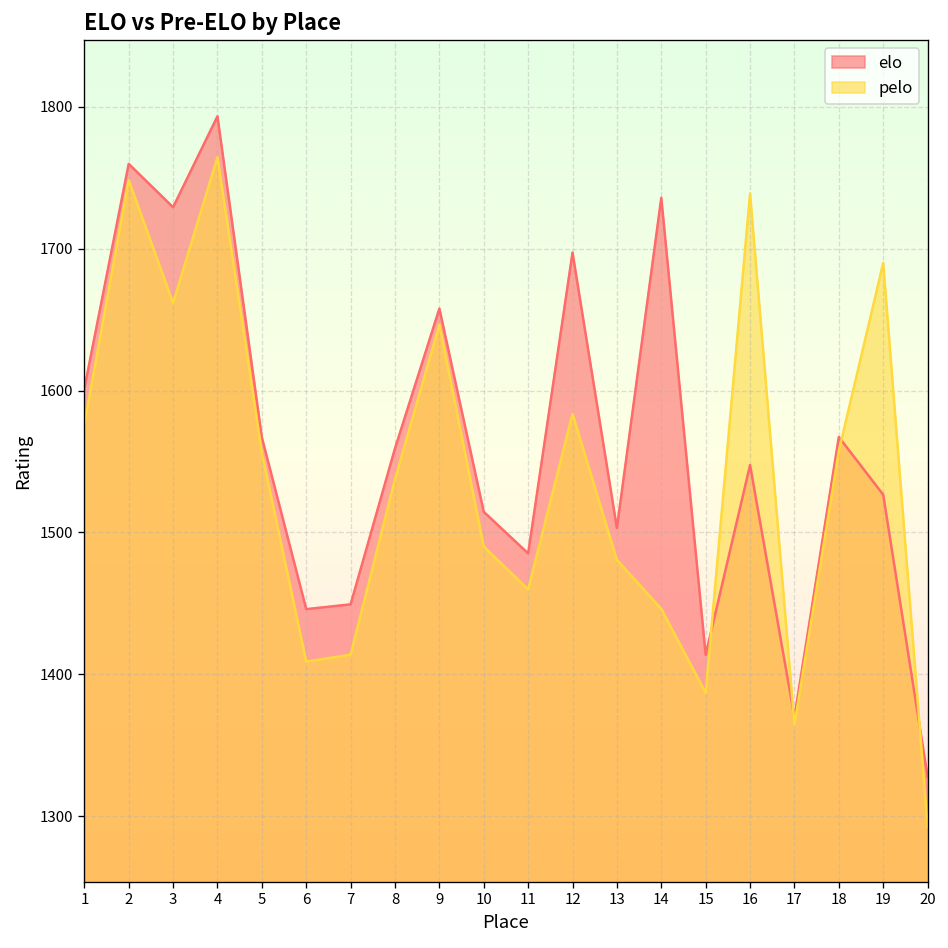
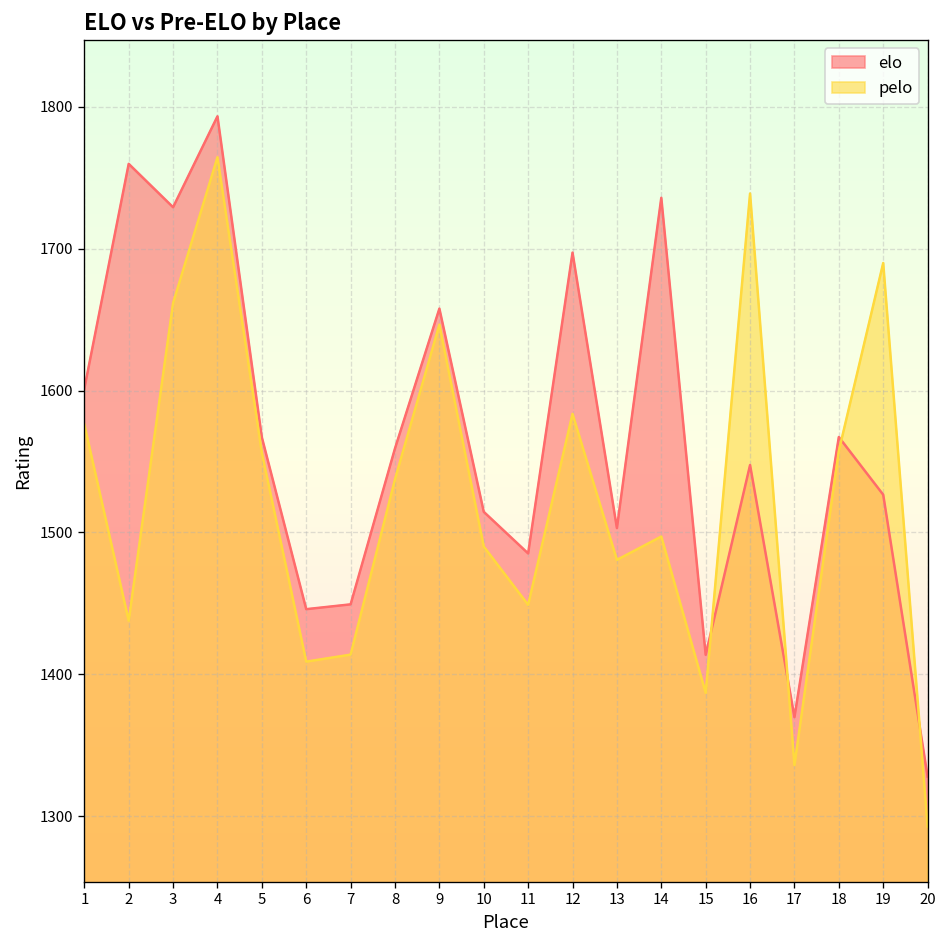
  {
    "elo": {
      "1": 1601,
      "2": 1760,
      "3": 1729,
      "4": 1793,
      "5": 1567,
      "6": 1446,
      "7": 1449,
      "8": 1559,
      "9": 1658,
      "10": 1515,
      "11": 1485,
      "12": 1697,
      "13": 1503,
      "14": 1736,
      "15": 1414,
      "16": 1548,
      "17": 1370,
      "18": 1567,
      "19": 1527,
      "20": 1328
    },
    "pelo": {
      "1": 1576,
-     "2": 1748,
+     "2": 1438,
      "3": 1662,
      "4": 1765,
      "5": 1556,
      "6": 1409,
      "7": 1414,
      "8": 1538,
      "9": 1647,
      "10": 1490,
-     "11": 1460,
+     "11": 1449,
      "12": 1584,
      "13": 1481,
-     "14": 1446,
+     "14": 1497,
      "15": 1387,
      "16": 1739,
-     "17": 1364,
+     "17": 1336,
      "18": 1557,
      "19": 1690,
      "20": 1293
    }
  }
